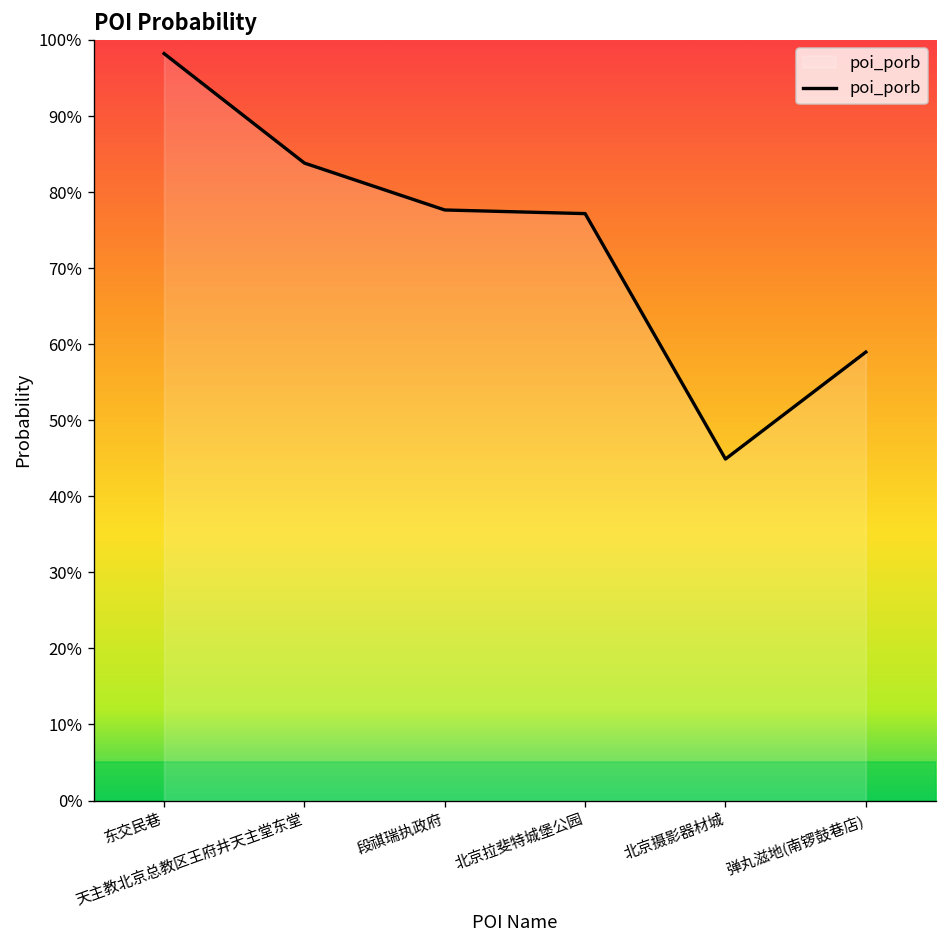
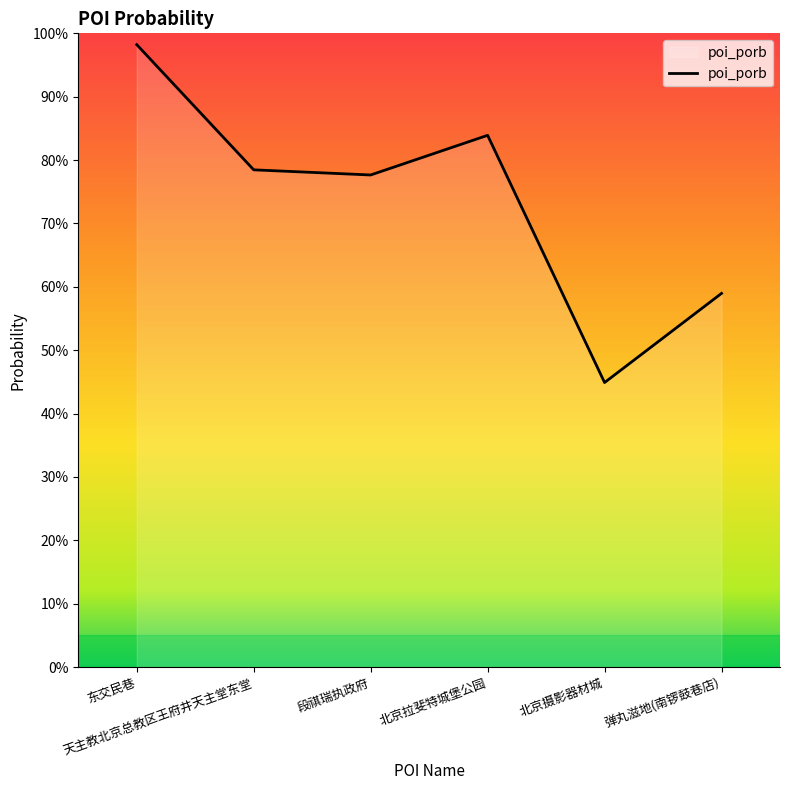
  {
    "东交民巷": "98%",
-   "天主教北京总教区王府井天主堂东堂": "84%",
+   "天主教北京总教区王府井天主堂东堂": "78%",
    "段祺瑞执政府": "78%",
-   "北京拉斐特城堡公园": "77%",
+   "北京拉斐特城堡公园": "84%",
    "北京摄影器材城": "45%",
    "弹丸滋地(南锣鼓巷店)": "59%"
  }
